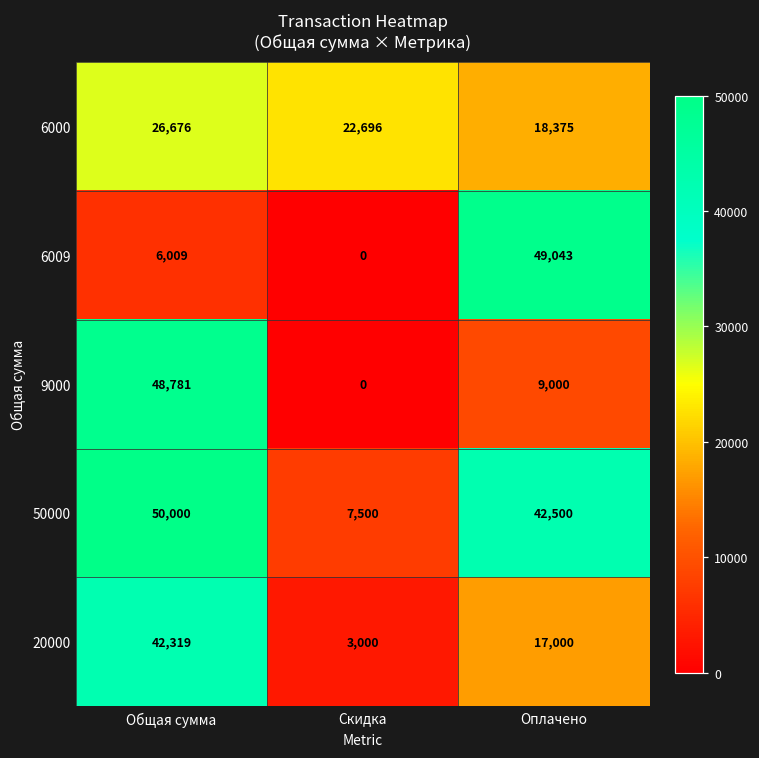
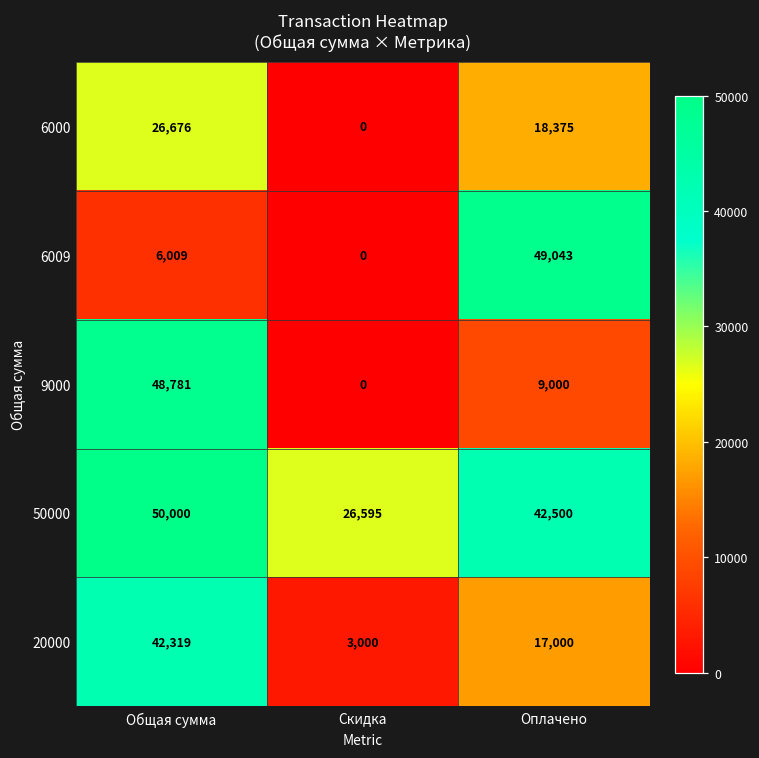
  {
    "6000": {
      "Общая сумма": "26,676",
-     "Скидка": "22,696",
+     "Скидка": "0",
      "Оплачено": "18,375"
    },
    "6009": {
      "Общая сумма": "6,009",
      "Скидка": "0",
      "Оплачено": "49,043"
    },
    "9000": {
      "Общая сумма": "48,781",
      "Скидка": "0",
      "Оплачено": "9,000"
    },
    "50000": {
      "Общая сумма": "50,000",
-     "Скидка": "7,500",
+     "Скидка": "26,595",
      "Оплачено": "42,500"
    },
    "20000": {
      "Общая сумма": "42,319",
      "Скидка": "3,000",
      "Оплачено": "17,000"
    }
  }
